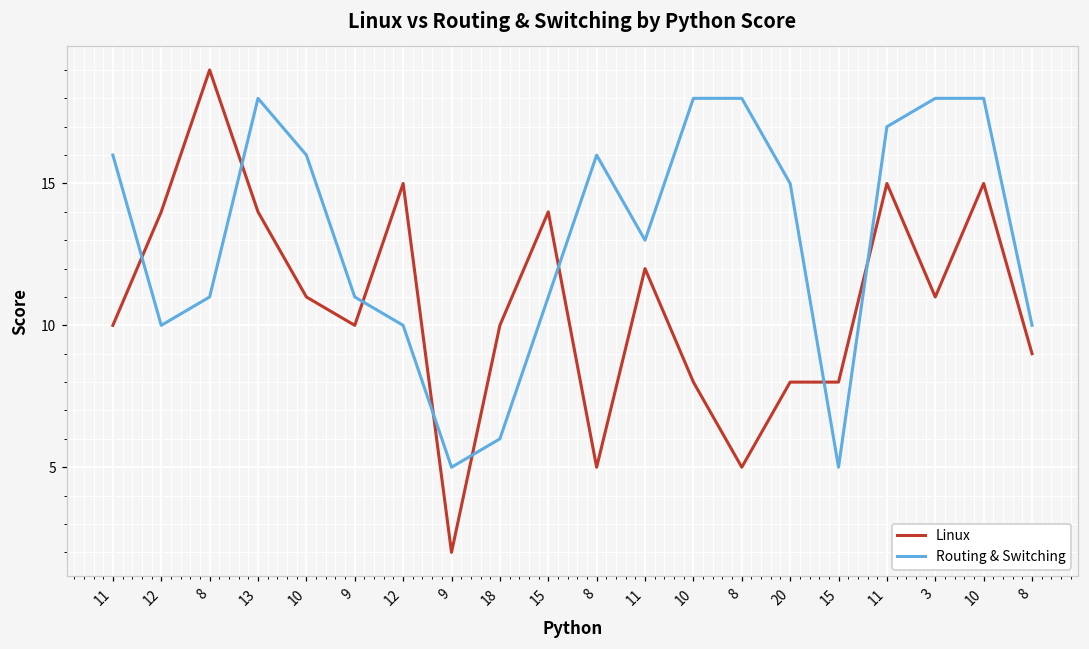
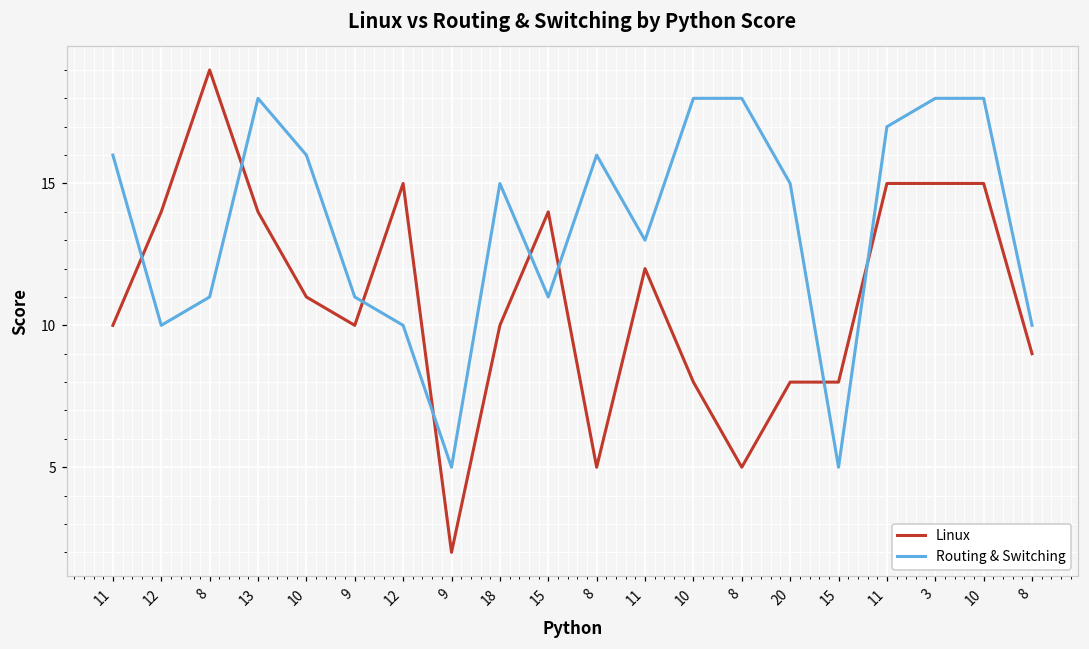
  {
    "Linux": {
      "13": 14,
      "18": 10,
      "20": 8,
-     "3": 11
+     "3": 15
    },
    "Routing & Switching": {
      "13": 18,
-     "18": 6,
+     "18": 15,
      "20": 15,
      "3": 18
    }
  }
